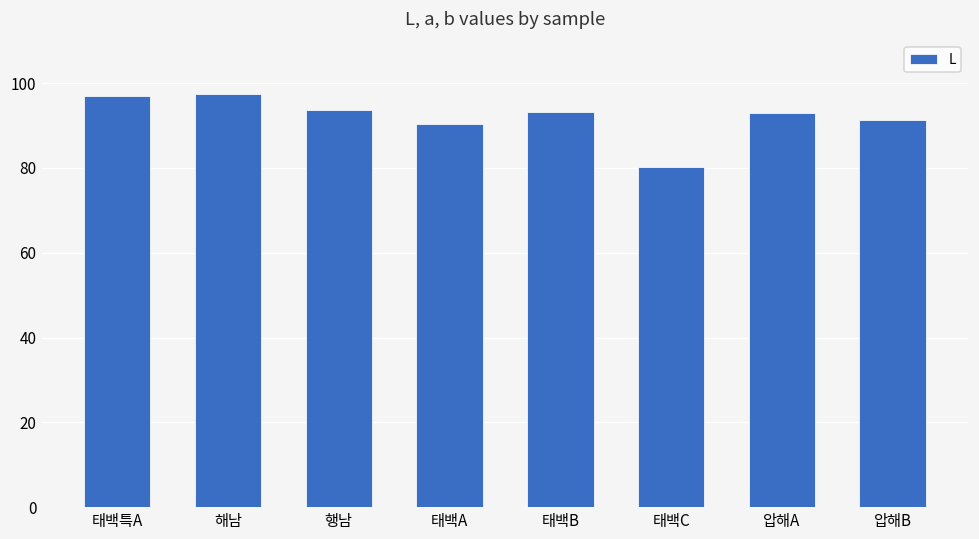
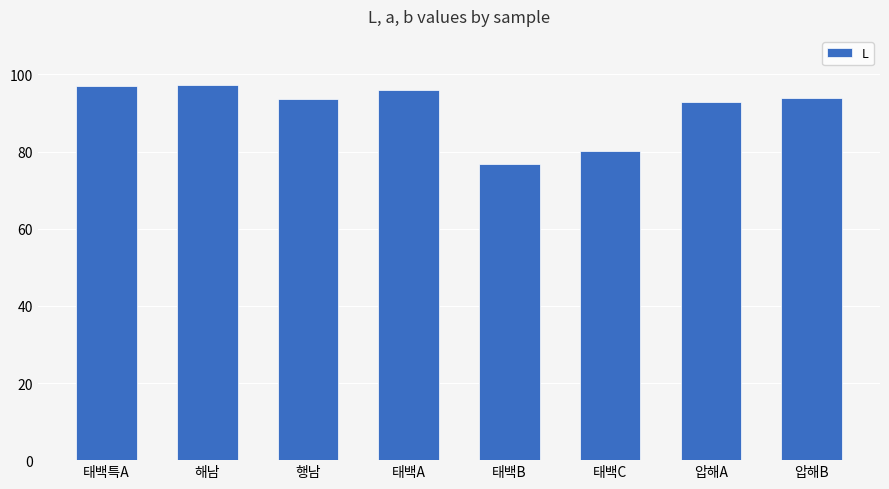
  {
    "태백특A": 97,
    "해남": 97,
    "행남": 94,
-   "태백A": 90,
-   "태백B": 93,
+   "태백A": 96,
+   "태백B": 77,
    "태백C": 80,
    "압해A": 93,
-   "압해B": 91
+   "압해B": 94
  }
